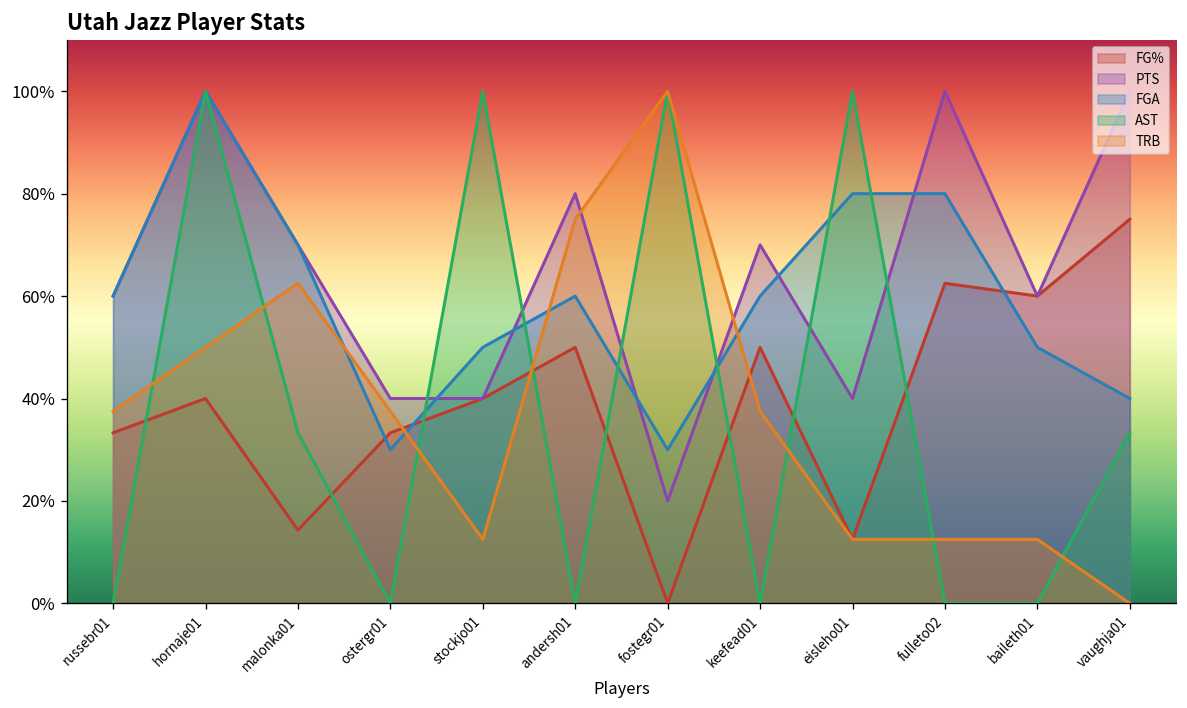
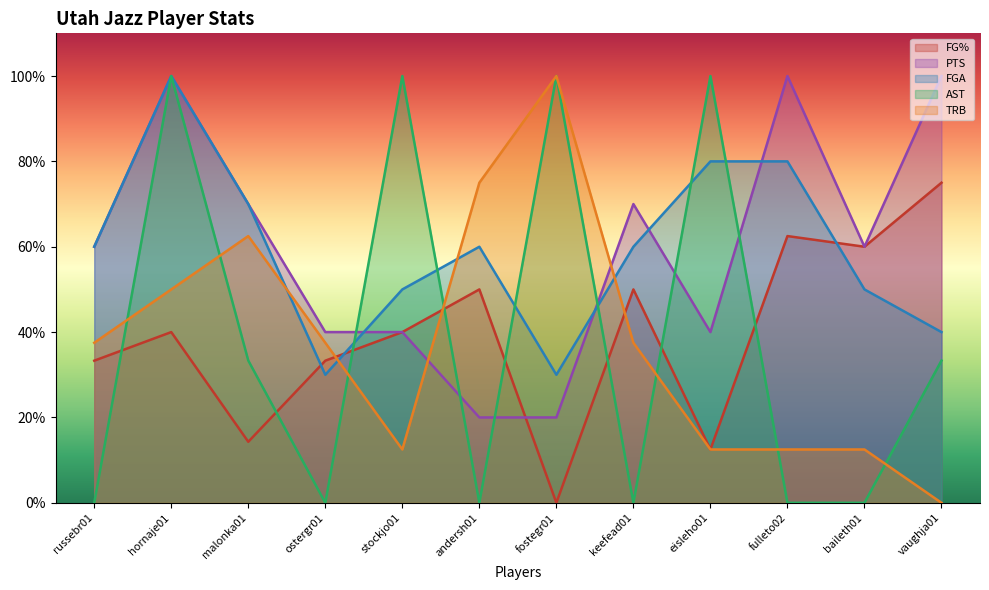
  {
    "PTS": {
      "ostergr01": "40%",
-     "andersh01": "80%",
+     "andersh01": "20%",
      "fostegr01": "20%",
      "keefead01": "70%",
      "eisleho01": "40%",
      "fulleto02": "100%"
    }
  }
